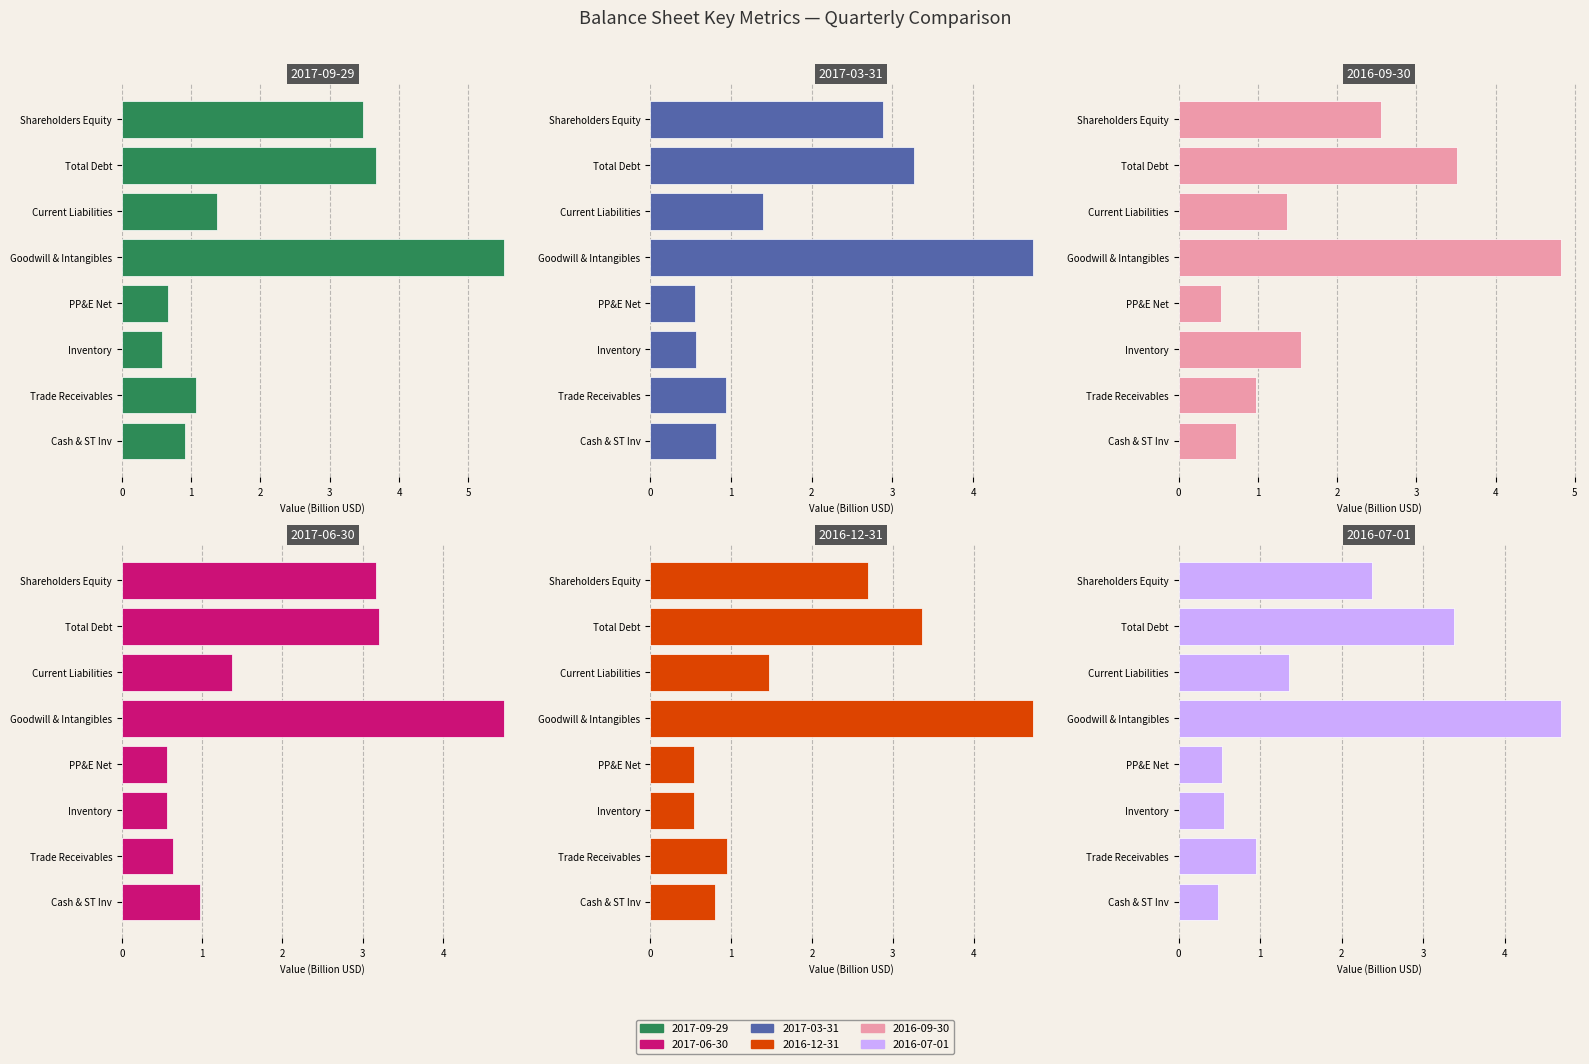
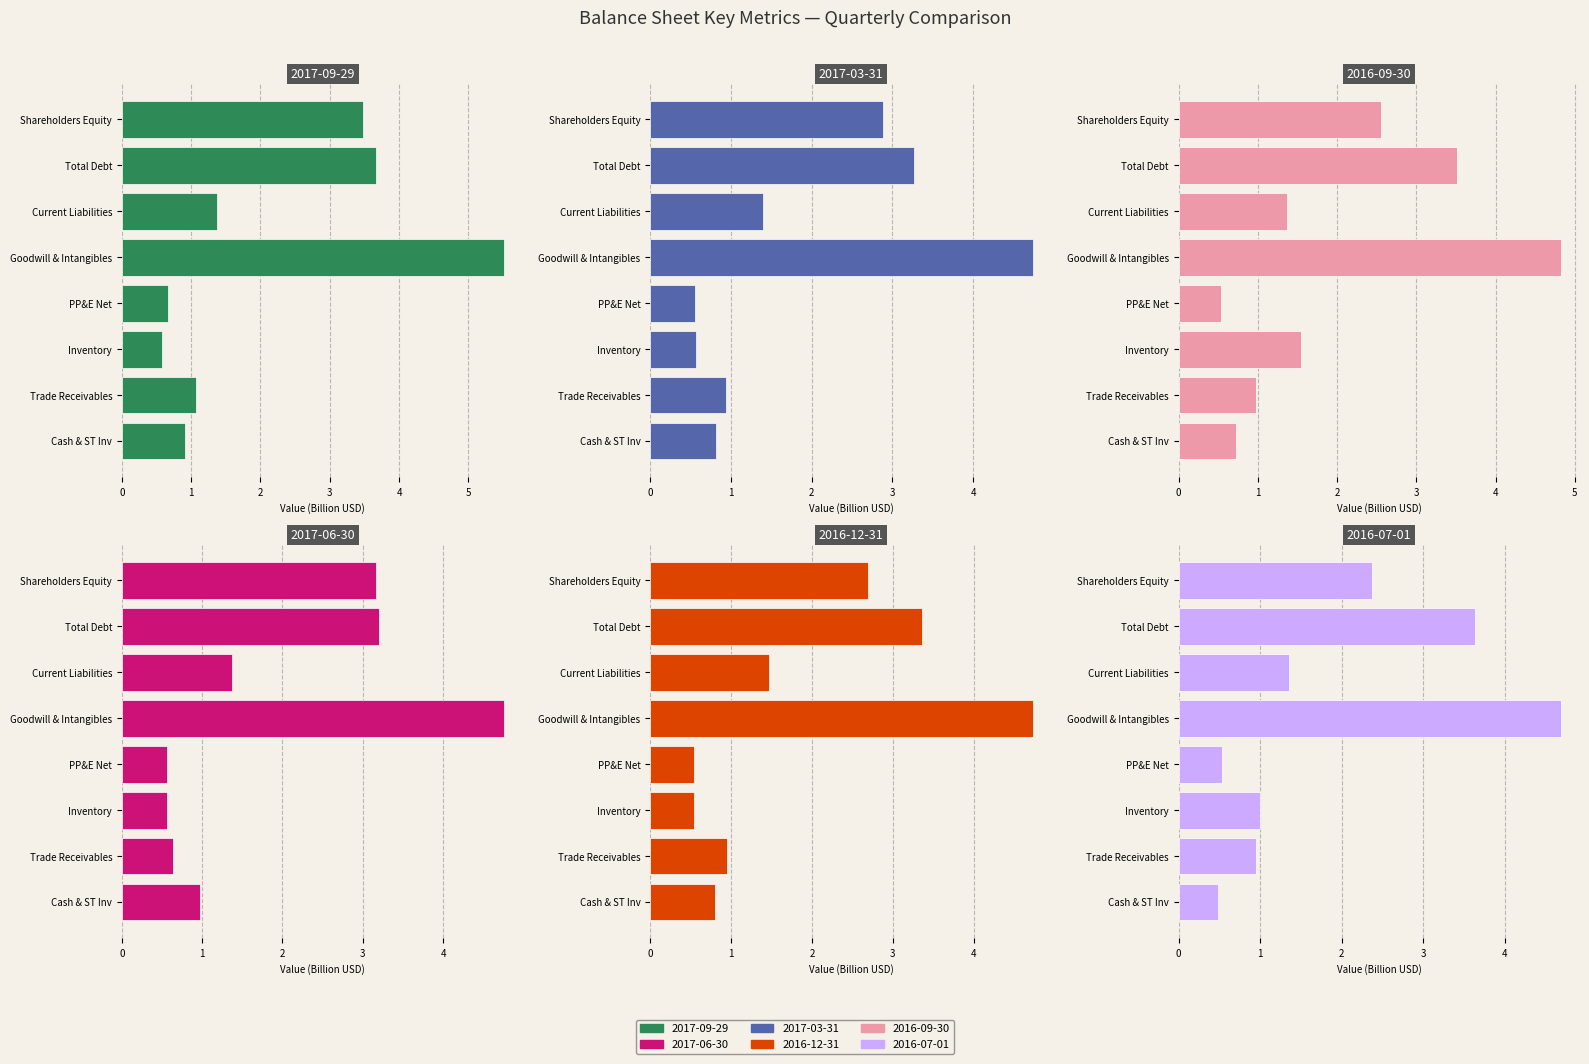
  {
    "2017-09-29": {
      "Shareholders Equity": 3.5,
      "Total Debt": 3.7,
      "Current Liabilities": 1.4,
      "Goodwill & Intangibles": 5.5,
      "PP&E Net": 0.7,
      "Inventory": 0.6,
      "Trade Receivables": 1.1,
      "Cash & ST Inv": 0.9
    },
    "2017-03-31": {
      "Shareholders Equity": 2.9,
      "Total Debt": 3.3,
      "Current Liabilities": 1.4,
      "Goodwill & Intangibles": 4.7,
      "PP&E Net": 0.6,
      "Inventory": 0.6,
      "Trade Receivables": 0.9,
      "Cash & ST Inv": 0.8
    },
    "2016-09-30": {
      "Shareholders Equity": 2.6,
      "Total Debt": 3.5,
      "Current Liabilities": 1.4,
      "Goodwill & Intangibles": 4.8,
      "PP&E Net": 0.5,
      "Inventory": 1.5,
      "Trade Receivables": 1.0,
      "Cash & ST Inv": 0.7
    },
    "2017-06-30": {
      "Shareholders Equity": 3.2,
      "Total Debt": 3.2,
      "Current Liabilities": 1.4,
      "Goodwill & Intangibles": 4.8,
      "PP&E Net": 0.6,
      "Inventory": 0.6,
      "Trade Receivables": 0.6,
      "Cash & ST Inv": 1.0
    },
    "2016-12-31": {
      "Shareholders Equity": 2.7,
      "Total Debt": 3.4,
      "Current Liabilities": 1.5,
      "Goodwill & Intangibles": 4.7,
      "PP&E Net": 0.5,
      "Inventory": 0.5,
      "Trade Receivables": 0.9,
      "Cash & ST Inv": 0.8
    },
    "2016-07-01": {
      "Shareholders Equity": 2.4,
-     "Total Debt": 3.4,
+     "Total Debt": 3.6,
      "Current Liabilities": 1.4,
      "Goodwill & Intangibles": 4.7,
      "PP&E Net": 0.5,
-     "Inventory": 0.6,
+     "Inventory": 1.0,
      "Trade Receivables": 0.9,
      "Cash & ST Inv": 0.5
    }
  }
